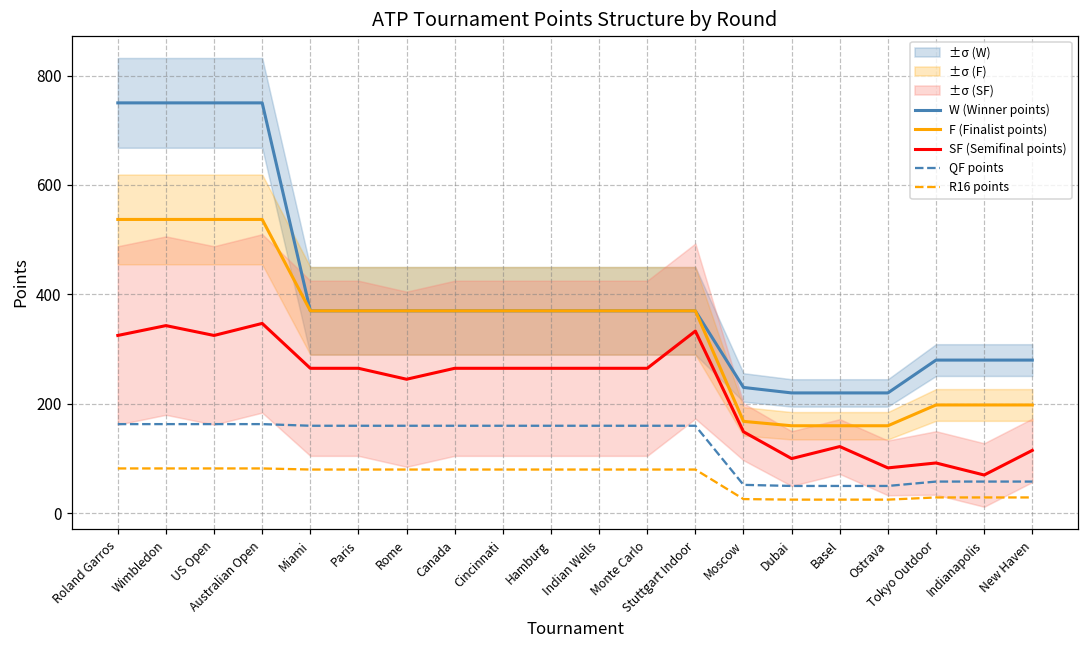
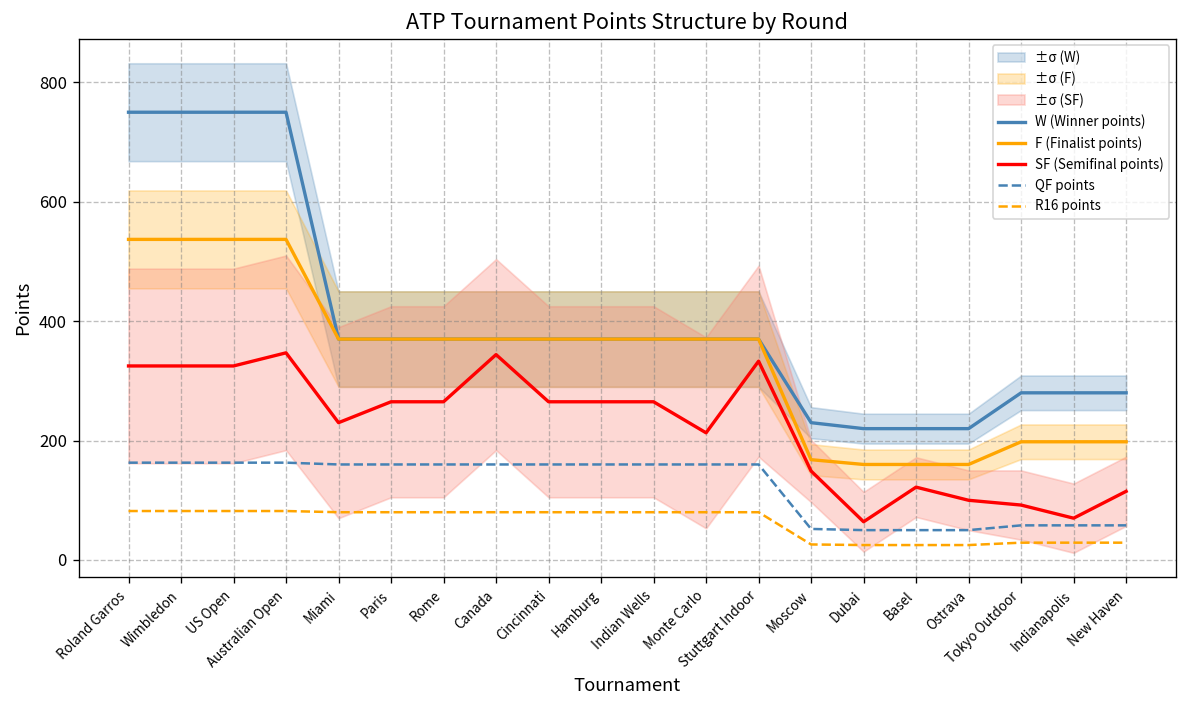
  {
    "SF (Semifinal points)": {
      "Roland Garros": 330,
-     "Wimbledon": 340,
+     "Wimbledon": 330,
      "US Open": 330,
      "Australian Open": 350,
-     "Miami": 270,
+     "Miami": 230,
      "Paris": 270,
-     "Rome": 250,
-     "Canada": 270,
+     "Rome": 270,
+     "Canada": 340,
      "Cincinnati": 270,
      "Hamburg": 270,
      "Indian Wells": 270,
-     "Monte Carlo": 270,
+     "Monte Carlo": 210,
      "Stuttgart Indoor": 330,
      "Moscow": 150,
-     "Dubai": 100,
+     "Dubai": 60,
      "Basel": 120,
-     "Ostrava": 80,
+     "Ostrava": 100,
      "Tokyo Outdoor": 90,
      "Indianapolis": 70,
      "New Haven": 120
    }
  }
